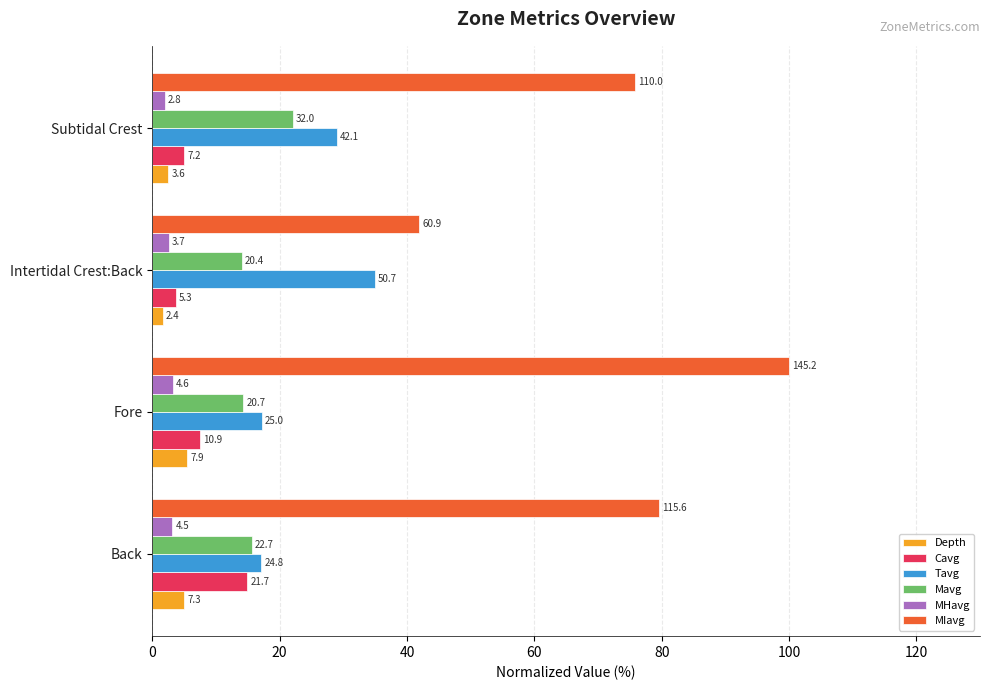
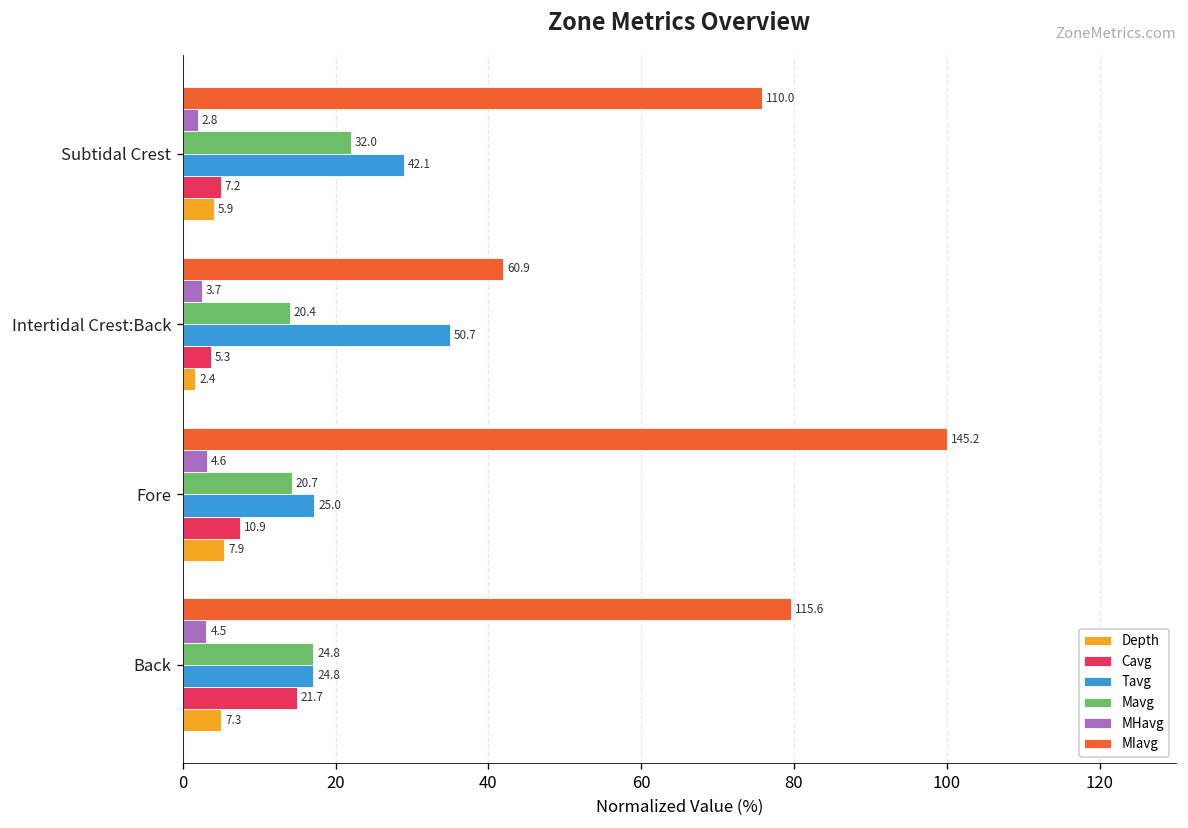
  {
    "Depth": {
-     "Subtidal Crest": 3.6
+     "Subtidal Crest": 5.9
    },
    "Mavg": {
-     "Back": 22.7
+     "Back": 24.8
    }
  }
